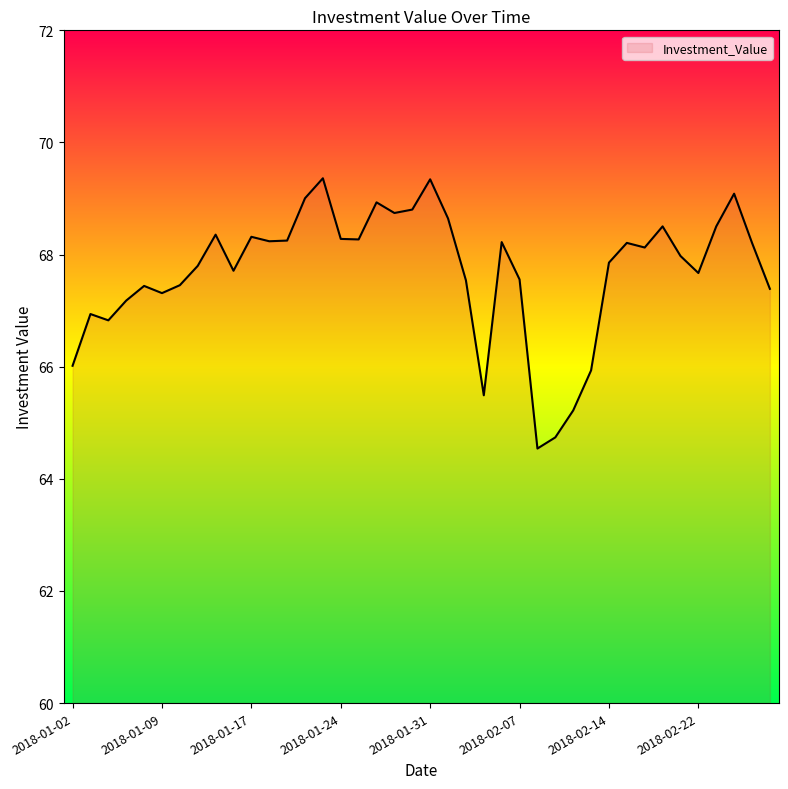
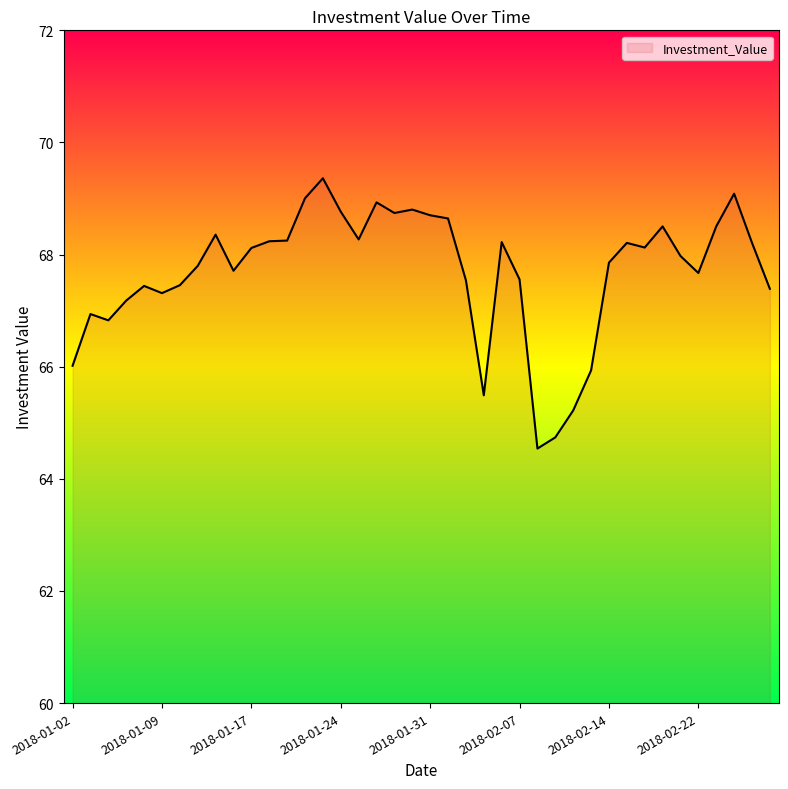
  {
    "2018-01-02": 66.0,
    "2018-01-09": 67.3,
-   "2018-01-17": 68.3,
-   "2018-01-24": 68.3,
-   "2018-01-31": 69.3,
+   "2018-01-17": 68.1,
+   "2018-01-24": 68.8,
+   "2018-01-31": 68.7,
    "2018-02-07": 67.6,
    "2018-02-14": 67.9,
    "2018-02-22": 67.7
  }
